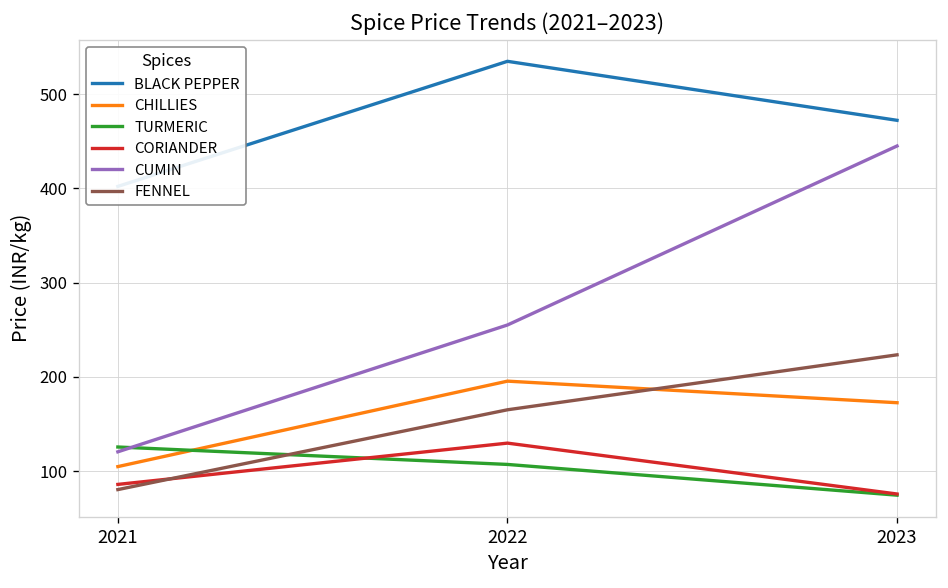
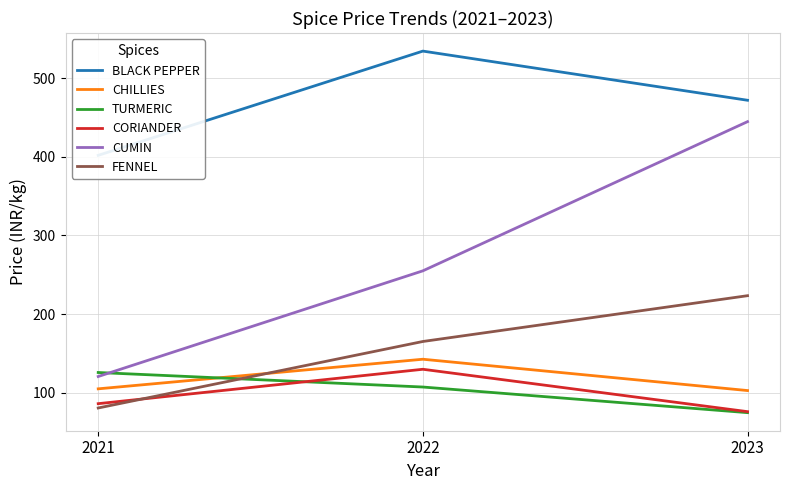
  {
    "BLACK PEPPER": {
      "2022": 530,
      "2023": 470
    },
    "CHILLIES": {
      "2021": 100,
-     "2022": 200,
-     "2023": 170
+     "2022": 140,
+     "2023": 100
    },
    "TURMERIC": {
      "2021": 130,
      "2022": 110
    },
    "CORIANDER": {
      "2021": 90,
      "2022": 130
    },
    "CUMIN": {
      "2021": 120,
      "2022": 260,
      "2023": 450
    },
    "FENNEL": {
      "2021": 80,
      "2022": 170,
      "2023": 220
    }
  }
